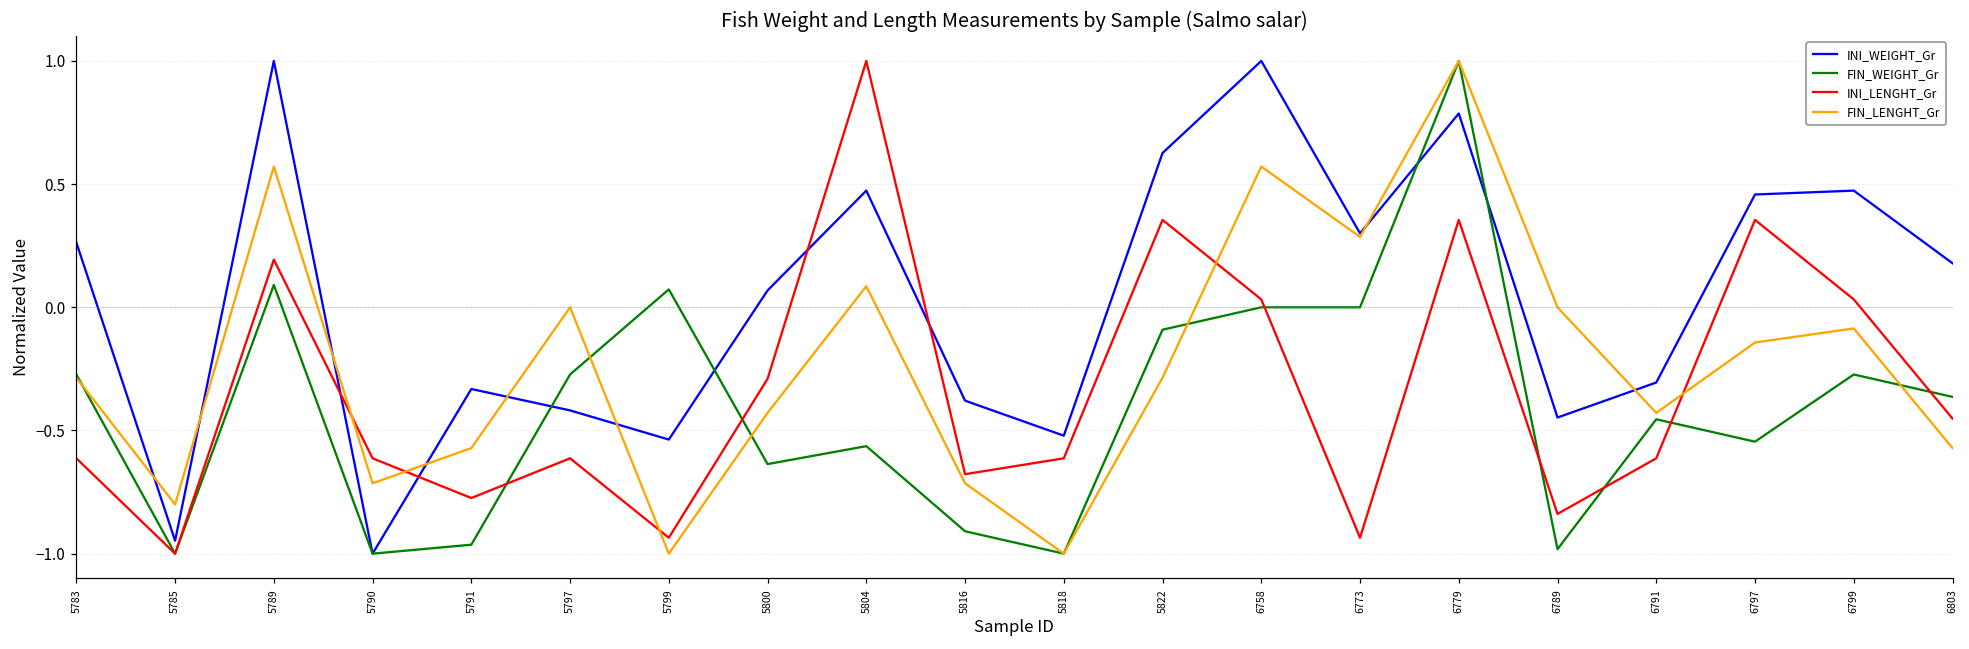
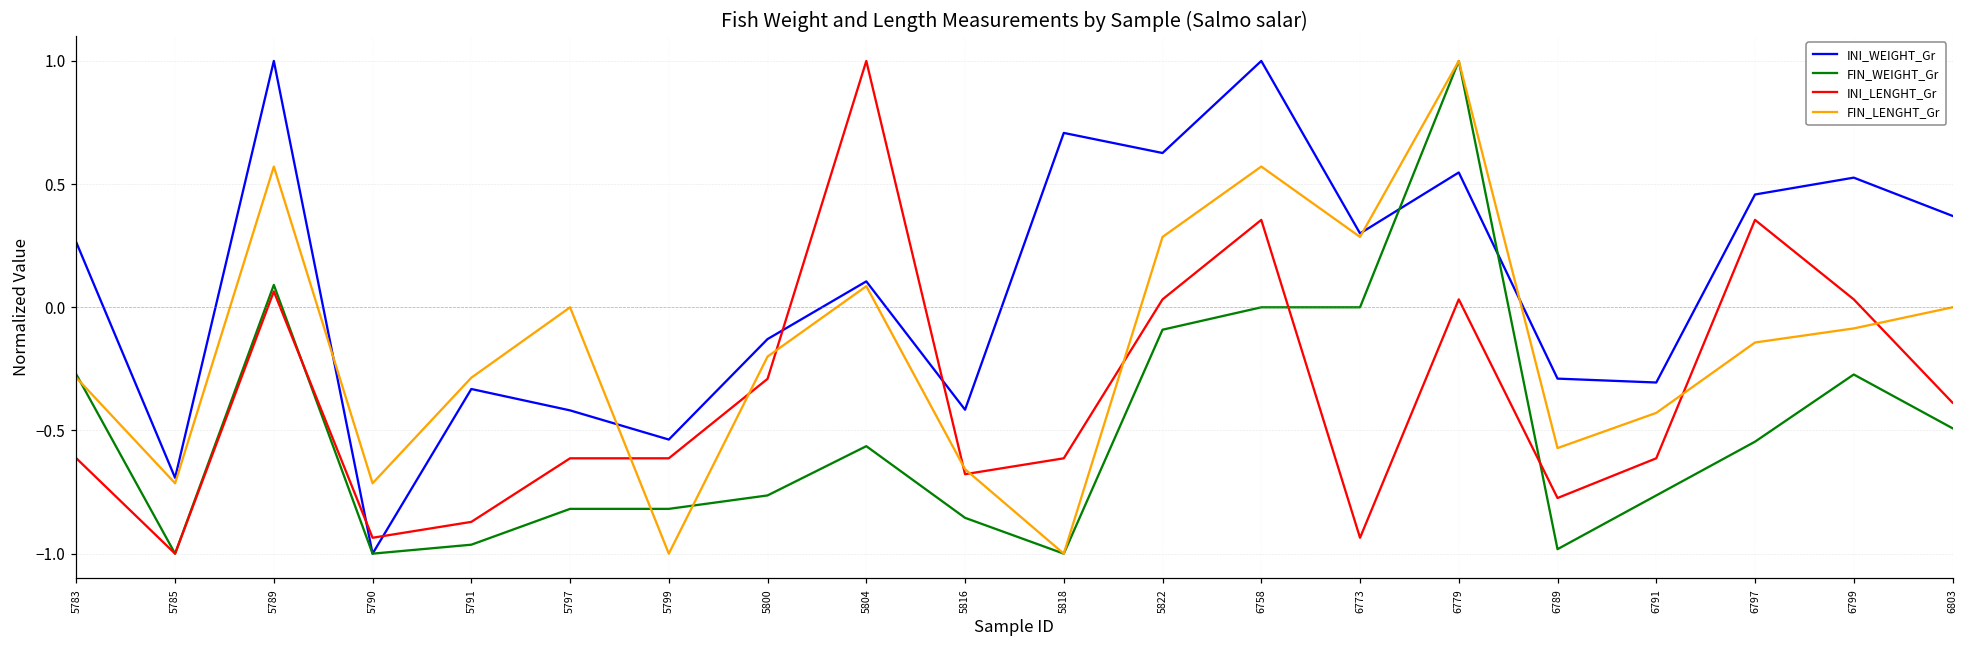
  {
    "INI_WEIGHT_Gr": {
      "5783": 0.26,
-     "5785": -0.95,
+     "5785": -0.69,
      "5789": 1.00,
      "5791": -0.33,
      "5797": -0.42,
      "5799": -0.54,
-     "5800": 0.07,
-     "5804": 0.47,
-     "5816": -0.38,
-     "5818": -0.52,
+     "5800": -0.13,
+     "5804": 0.11,
+     "5816": -0.42,
+     "5818": 0.71,
      "5822": 0.63,
      "6758": 1.00,
      "6773": 0.30,
-     "6779": 0.79,
-     "6789": -0.45,
+     "6779": 0.55,
+     "6789": -0.29,
      "6791": -0.31,
      "6797": 0.46,
-     "6799": 0.47,
-     "6803": 0.18
+     "6799": 0.53,
+     "6803": 0.37
    },
    "FIN_WEIGHT_Gr": {
      "5783": -0.27,
      "5789": 0.09,
      "5791": -0.96,
-     "5797": -0.27,
-     "5799": 0.07,
-     "5800": -0.64,
+     "5797": -0.82,
+     "5799": -0.82,
+     "5800": -0.76,
      "5804": -0.56,
-     "5816": -0.91,
+     "5816": -0.85,
      "5822": -0.09,
      "6758": 0.00,
      "6773": 0.00,
      "6789": -0.98,
-     "6791": -0.45,
+     "6791": -0.76,
      "6797": -0.55,
      "6799": -0.27,
-     "6803": -0.36
+     "6803": -0.49
    },
    "INI_LENGHT_Gr": {
      "5783": -0.61,
-     "5789": 0.19,
-     "5790": -0.61,
-     "5791": -0.77,
+     "5789": 0.06,
+     "5790": -0.94,
+     "5791": -0.87,
      "5797": -0.61,
-     "5799": -0.94,
+     "5799": -0.61,
      "5800": -0.29,
      "5804": 1.00,
      "5816": -0.68,
      "5818": -0.61,
-     "5822": 0.35,
-     "6758": 0.03,
+     "5822": 0.03,
+     "6758": 0.35,
      "6773": -0.94,
-     "6779": 0.35,
-     "6789": -0.84,
+     "6779": 0.03,
+     "6789": -0.77,
      "6791": -0.61,
      "6797": 0.35,
      "6799": 0.03,
-     "6803": -0.45
+     "6803": -0.39
    },
    "FIN_LENGHT_Gr": {
      "5783": -0.29,
-     "5785": -0.80,
+     "5785": -0.71,
      "5789": 0.57,
      "5790": -0.71,
-     "5791": -0.57,
+     "5791": -0.29,
      "5797": 0.00,
      "5799": -1.00,
-     "5800": -0.43,
+     "5800": -0.20,
      "5804": 0.09,
-     "5816": -0.71,
-     "5822": -0.29,
+     "5816": -0.66,
+     "5822": 0.29,
      "6758": 0.57,
      "6773": 0.29,
-     "6789": 0.00,
+     "6789": -0.57,
      "6791": -0.43,
      "6797": -0.14,
      "6799": -0.09,
-     "6803": -0.57
+     "6803": 0.00
    }
  }
